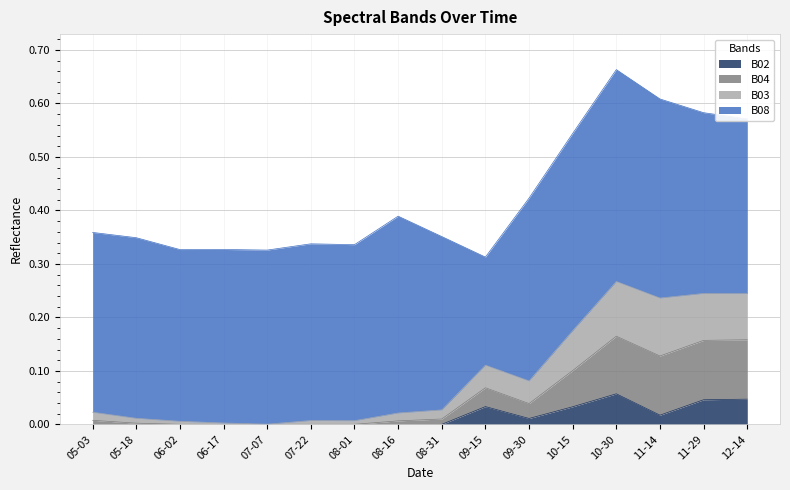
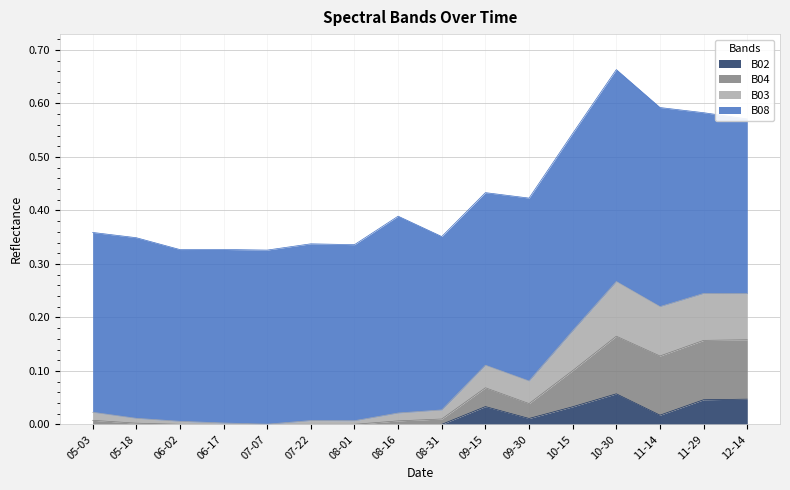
  {
    "B02": {
      "05-03": 0.00,
      "08-16": 0.00,
      "08-31": 0.00,
      "09-15": 0.03,
      "09-30": 0.01,
      "10-15": 0.03,
      "10-30": 0.06,
      "11-14": 0.02,
      "11-29": 0.05,
      "12-14": 0.05
    },
    "B04": {
      "05-03": 0.01,
      "08-16": 0.01,
      "08-31": 0.01,
      "09-15": 0.04,
      "09-30": 0.03,
      "10-15": 0.07,
      "10-30": 0.11,
      "11-14": 0.11,
      "11-29": 0.11,
      "12-14": 0.11
    },
    "B03": {
      "05-03": 0.02,
      "05-18": 0.01,
      "06-02": 0.01,
      "07-22": 0.01,
      "08-01": 0.01,
      "08-16": 0.01,
      "08-31": 0.02,
      "09-15": 0.04,
      "09-30": 0.04,
      "10-15": 0.07,
      "10-30": 0.10,
-     "11-14": 0.11,
+     "11-14": 0.09,
      "11-29": 0.09,
      "12-14": 0.09
    },
    "B08": {
      "05-03": 0.34,
      "05-18": 0.34,
      "06-02": 0.32,
      "06-17": 0.32,
      "07-07": 0.33,
      "07-22": 0.33,
      "08-01": 0.33,
      "08-16": 0.37,
      "08-31": 0.32,
-     "09-15": 0.20,
+     "09-15": 0.32,
      "09-30": 0.34,
      "10-15": 0.37,
      "10-30": 0.40,
      "11-14": 0.37,
      "11-29": 0.34
    }
  }
